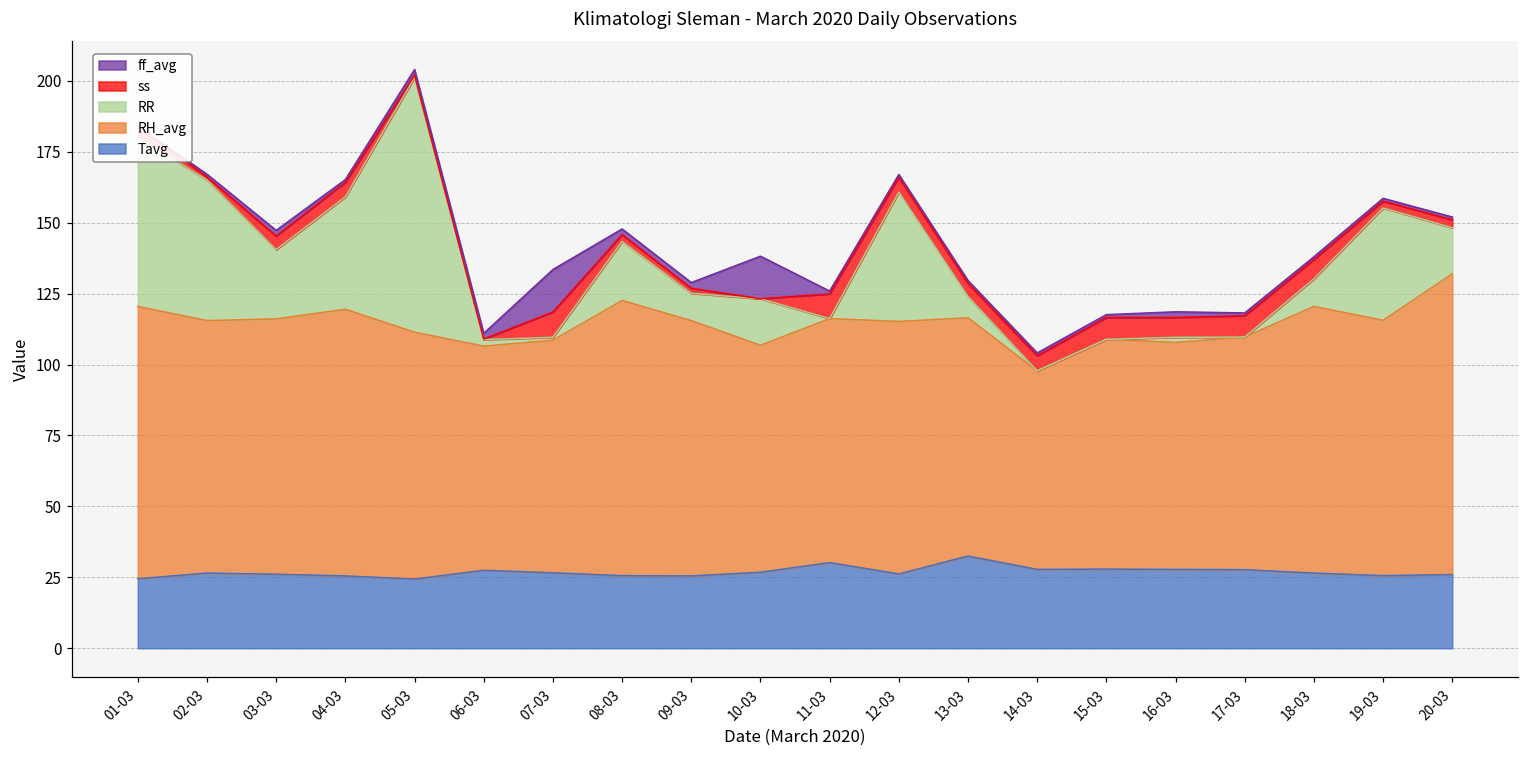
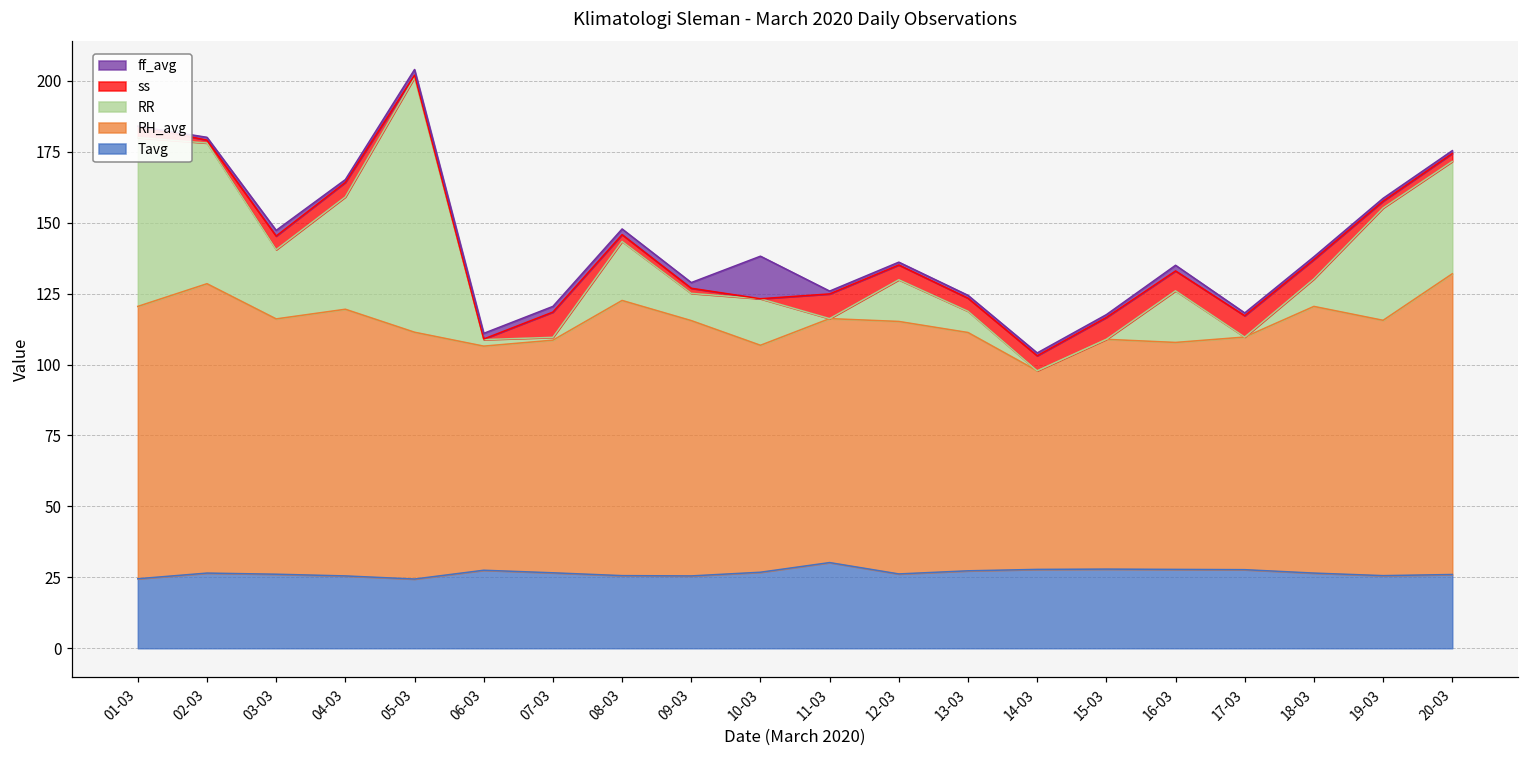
  {
    "Tavg": {
      "01-03": 25,
      "02-03": 27,
      "03-03": 26,
      "04-03": 26,
      "05-03": 24,
      "06-03": 28,
      "07-03": 27,
      "08-03": 26,
      "09-03": 26,
      "10-03": 27,
      "11-03": 30,
      "12-03": 26,
-     "13-03": 33,
+     "13-03": 27,
      "14-03": 28,
      "15-03": 28,
      "16-03": 28,
      "17-03": 28,
      "18-03": 27,
      "19-03": 26,
      "20-03": 26
    },
    "RH_avg": {
      "01-03": 96,
-     "02-03": 89,
+     "02-03": 102,
      "03-03": 90,
      "04-03": 94,
      "05-03": 87,
      "06-03": 79,
      "08-03": 97,
      "09-03": 90,
      "10-03": 80,
      "12-03": 89,
      "13-03": 84,
      "16-03": 80,
      "18-03": 94,
      "19-03": 90,
      "20-03": 106
    },
    "RR": {
      "02-03": 50,
      "03-03": 24,
      "04-03": 40,
      "08-03": 21,
      "09-03": 10,
-     "12-03": 46,
+     "12-03": 15,
      "13-03": 8,
-     "16-03": 2,
+     "16-03": 18,
      "18-03": 10,
      "19-03": 40,
-     "20-03": 16
+     "20-03": 40
    },
    "ss": {
      "03-03": 5,
      "07-03": 9,
      "08-03": 2,
      "09-03": 2,
      "11-03": 9,
      "12-03": 5,
      "13-03": 5,
      "14-03": 5,
      "15-03": 8,
      "16-03": 7,
      "17-03": 8,
      "18-03": 7,
      "19-03": 2
    },
    "ff_avg": {
      "03-03": 2,
      "05-03": 2,
      "06-03": 2,
-     "07-03": 15,
+     "07-03": 2,
      "08-03": 2,
      "09-03": 2,
      "10-03": 15,
      "11-03": 1,
      "12-03": 1,
      "13-03": 1,
      "14-03": 1,
      "15-03": 1,
      "16-03": 2,
      "17-03": 1,
      "18-03": 1,
      "19-03": 1
    }
  }
